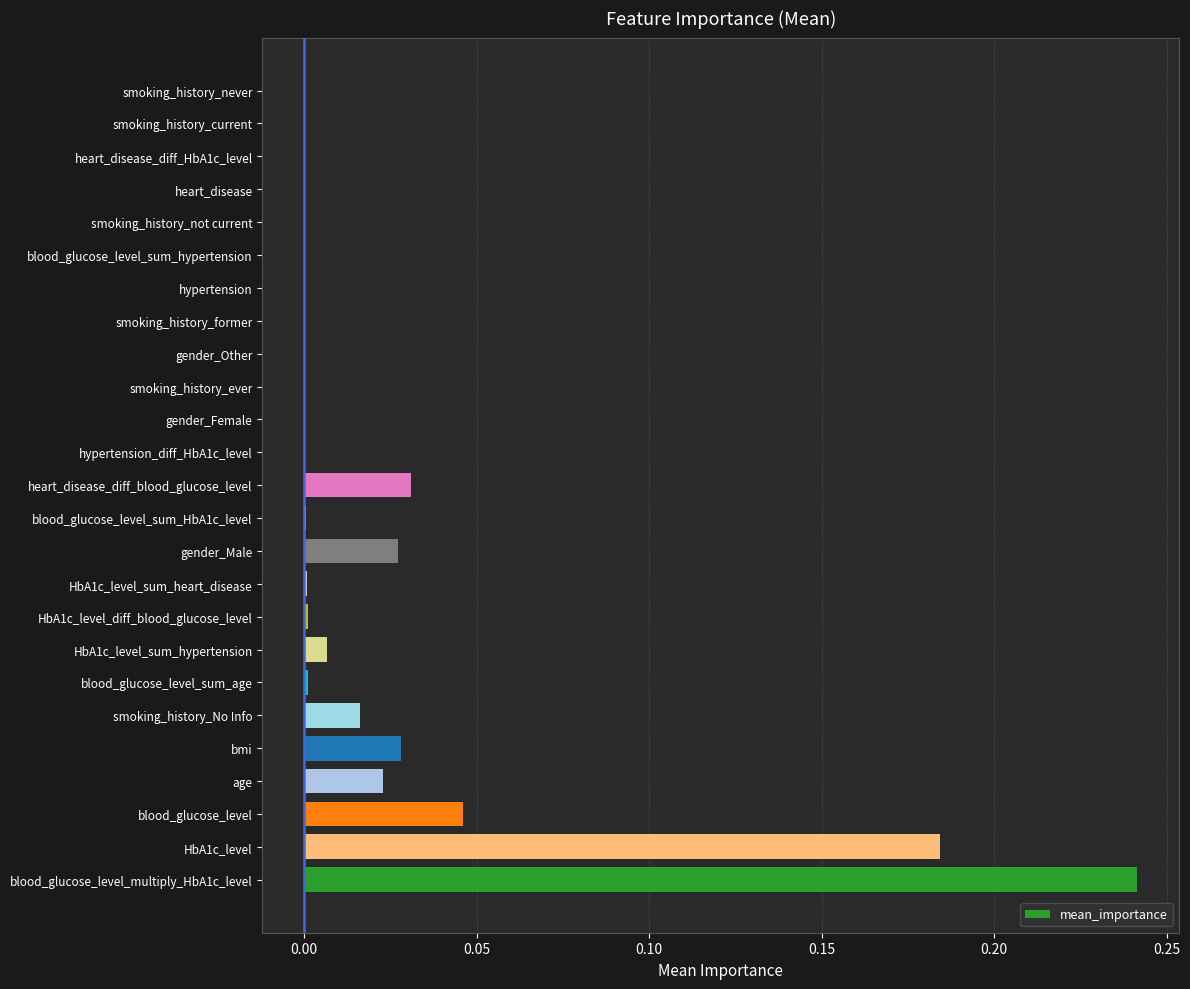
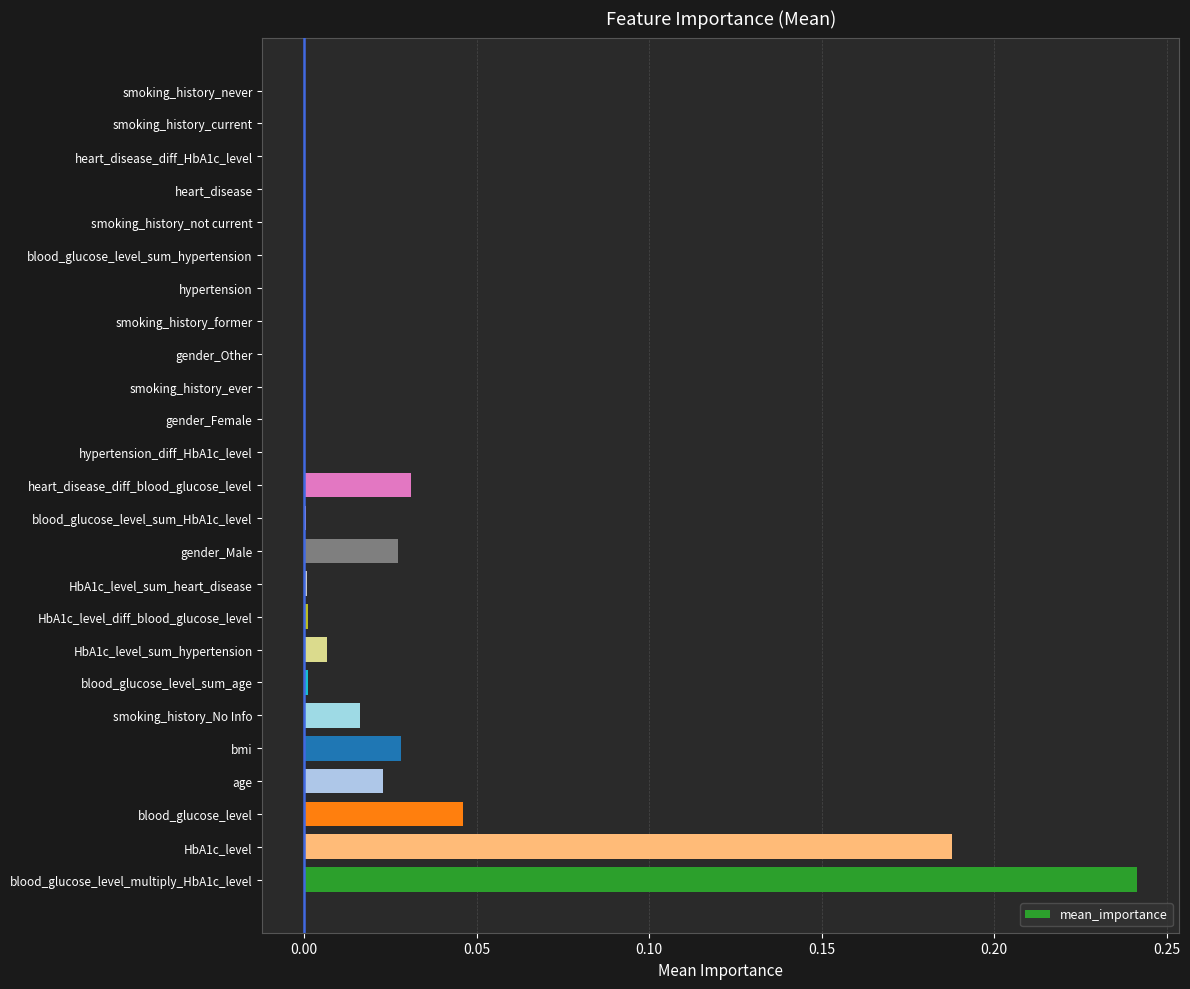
  {
    "gender_Other": 0.000,
    "heart_disease_diff_blood_glucose_level": 0.031,
    "gender_Male": 0.027,
    "HbA1c_level_diff_blood_glucose_level": 0.001,
    "HbA1c_level_sum_hypertension": 0.006,
    "blood_glucose_level_sum_age": 0.001,
    "smoking_history_No Info": 0.016,
    "bmi": 0.028,
    "age": 0.023,
    "blood_glucose_level": 0.046,
-   "HbA1c_level": 0.184,
+   "HbA1c_level": 0.188,
    "blood_glucose_level_multiply_HbA1c_level": 0.242
  }
